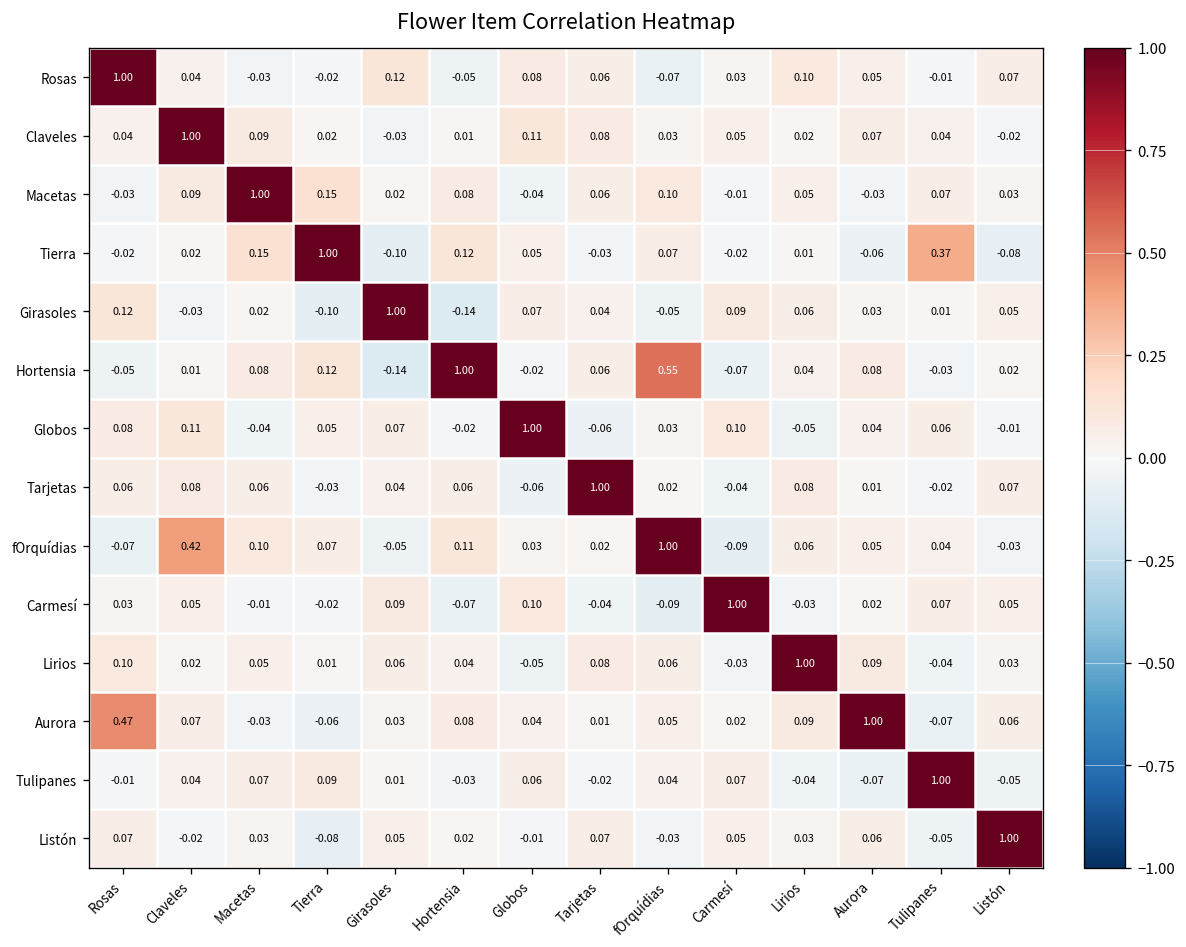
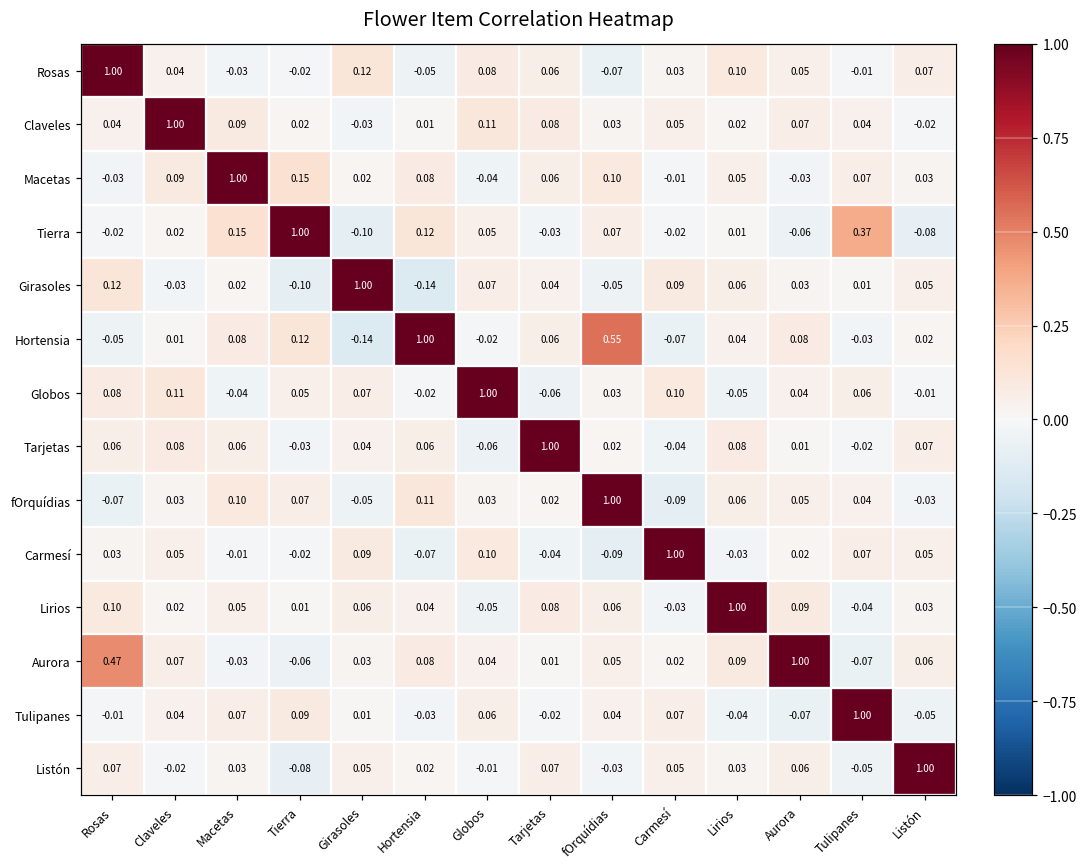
  {
    "Rosas": {
      "Rosas": 1.00,
      "Claveles": 0.04,
      "Macetas": -0.03,
      "Tierra": -0.02,
      "Girasoles": 0.12,
      "Hortensia": -0.05,
      "Globos": 0.08,
      "Tarjetas": 0.06,
      "fOrquídias": -0.07,
      "Carmesí": 0.03,
      "Lirios": 0.10,
      "Aurora": 0.05,
      "Tulipanes": -0.01,
      "Listón": 0.07
    },
    "Claveles": {
      "Rosas": 0.04,
      "Claveles": 1.00,
      "Macetas": 0.09,
      "Tierra": 0.02,
      "Girasoles": -0.03,
      "Hortensia": 0.01,
      "Globos": 0.11,
      "Tarjetas": 0.08,
      "fOrquídias": 0.03,
      "Carmesí": 0.05,
      "Lirios": 0.02,
      "Aurora": 0.07,
      "Tulipanes": 0.04,
      "Listón": -0.02
    },
    "Macetas": {
      "Rosas": -0.03,
      "Claveles": 0.09,
      "Macetas": 1.00,
      "Tierra": 0.15,
      "Girasoles": 0.02,
      "Hortensia": 0.08,
      "Globos": -0.04,
      "Tarjetas": 0.06,
      "fOrquídias": 0.10,
      "Carmesí": -0.01,
      "Lirios": 0.05,
      "Aurora": -0.03,
      "Tulipanes": 0.07,
      "Listón": 0.03
    },
    "Tierra": {
      "Rosas": -0.02,
      "Claveles": 0.02,
      "Macetas": 0.15,
      "Tierra": 1.00,
      "Girasoles": -0.10,
      "Hortensia": 0.12,
      "Globos": 0.05,
      "Tarjetas": -0.03,
      "fOrquídias": 0.07,
      "Carmesí": -0.02,
      "Lirios": 0.01,
      "Aurora": -0.06,
      "Tulipanes": 0.37,
      "Listón": -0.08
    },
    "Girasoles": {
      "Rosas": 0.12,
      "Claveles": -0.03,
      "Macetas": 0.02,
      "Tierra": -0.10,
      "Girasoles": 1.00,
      "Hortensia": -0.14,
      "Globos": 0.07,
      "Tarjetas": 0.04,
      "fOrquídias": -0.05,
      "Carmesí": 0.09,
      "Lirios": 0.06,
      "Aurora": 0.03,
      "Tulipanes": 0.01,
      "Listón": 0.05
    },
    "Hortensia": {
      "Rosas": -0.05,
      "Claveles": 0.01,
      "Macetas": 0.08,
      "Tierra": 0.12,
      "Girasoles": -0.14,
      "Hortensia": 1.00,
      "Globos": -0.02,
      "Tarjetas": 0.06,
      "fOrquídias": 0.55,
      "Carmesí": -0.07,
      "Lirios": 0.04,
      "Aurora": 0.08,
      "Tulipanes": -0.03,
      "Listón": 0.02
    },
    "Globos": {
      "Rosas": 0.08,
      "Claveles": 0.11,
      "Macetas": -0.04,
      "Tierra": 0.05,
      "Girasoles": 0.07,
      "Hortensia": -0.02,
      "Globos": 1.00,
      "Tarjetas": -0.06,
      "fOrquídias": 0.03,
      "Carmesí": 0.10,
      "Lirios": -0.05,
      "Aurora": 0.04,
      "Tulipanes": 0.06,
      "Listón": -0.01
    },
    "Tarjetas": {
      "Rosas": 0.06,
      "Claveles": 0.08,
      "Macetas": 0.06,
      "Tierra": -0.03,
      "Girasoles": 0.04,
      "Hortensia": 0.06,
      "Globos": -0.06,
      "Tarjetas": 1.00,
      "fOrquídias": 0.02,
      "Carmesí": -0.04,
      "Lirios": 0.08,
      "Aurora": 0.01,
      "Tulipanes": -0.02,
      "Listón": 0.07
    },
    "fOrquídias": {
      "Rosas": -0.07,
-     "Claveles": 0.42,
+     "Claveles": 0.03,
      "Macetas": 0.10,
      "Tierra": 0.07,
      "Girasoles": -0.05,
      "Hortensia": 0.11,
      "Globos": 0.03,
      "Tarjetas": 0.02,
      "fOrquídias": 1.00,
      "Carmesí": -0.09,
      "Lirios": 0.06,
      "Aurora": 0.05,
      "Tulipanes": 0.04,
      "Listón": -0.03
    },
    "Carmesí": {
      "Rosas": 0.03,
      "Claveles": 0.05,
      "Macetas": -0.01,
      "Tierra": -0.02,
      "Girasoles": 0.09,
      "Hortensia": -0.07,
      "Globos": 0.10,
      "Tarjetas": -0.04,
      "fOrquídias": -0.09,
      "Carmesí": 1.00,
      "Lirios": -0.03,
      "Aurora": 0.02,
      "Tulipanes": 0.07,
      "Listón": 0.05
    },
    "Lirios": {
      "Rosas": 0.10,
      "Claveles": 0.02,
      "Macetas": 0.05,
      "Tierra": 0.01,
      "Girasoles": 0.06,
      "Hortensia": 0.04,
      "Globos": -0.05,
      "Tarjetas": 0.08,
      "fOrquídias": 0.06,
      "Carmesí": -0.03,
      "Lirios": 1.00,
      "Aurora": 0.09,
      "Tulipanes": -0.04,
      "Listón": 0.03
    },
    "Aurora": {
      "Rosas": 0.47,
      "Claveles": 0.07,
      "Macetas": -0.03,
      "Tierra": -0.06,
      "Girasoles": 0.03,
      "Hortensia": 0.08,
      "Globos": 0.04,
      "Tarjetas": 0.01,
      "fOrquídias": 0.05,
      "Carmesí": 0.02,
      "Lirios": 0.09,
      "Aurora": 1.00,
      "Tulipanes": -0.07,
      "Listón": 0.06
    },
    "Tulipanes": {
      "Rosas": -0.01,
      "Claveles": 0.04,
      "Macetas": 0.07,
      "Tierra": 0.09,
      "Girasoles": 0.01,
      "Hortensia": -0.03,
      "Globos": 0.06,
      "Tarjetas": -0.02,
      "fOrquídias": 0.04,
      "Carmesí": 0.07,
      "Lirios": -0.04,
      "Aurora": -0.07,
      "Tulipanes": 1.00,
      "Listón": -0.05
    },
    "Listón": {
      "Rosas": 0.07,
      "Claveles": -0.02,
      "Macetas": 0.03,
      "Tierra": -0.08,
      "Girasoles": 0.05,
      "Hortensia": 0.02,
      "Globos": -0.01,
      "Tarjetas": 0.07,
      "fOrquídias": -0.03,
      "Carmesí": 0.05,
      "Lirios": 0.03,
      "Aurora": 0.06,
      "Tulipanes": -0.05,
      "Listón": 1.00
    }
  }
